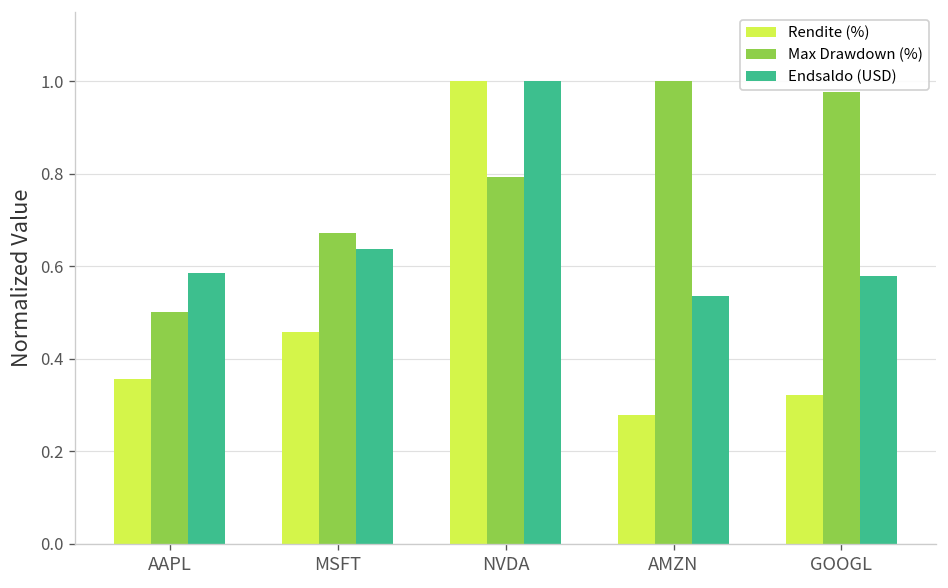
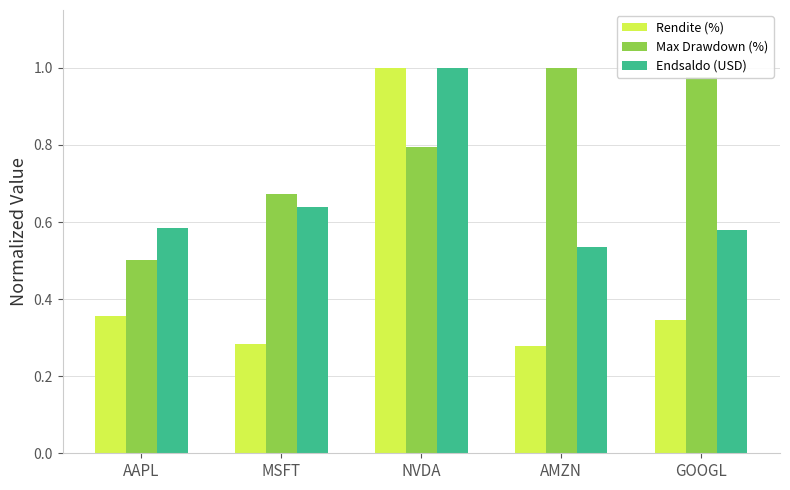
  {
    "Rendite (%)": {
      "AAPL": 0.36,
-     "MSFT": 0.46,
+     "MSFT": 0.28,
      "NVDA": 1.00,
      "AMZN": 0.28,
-     "GOOGL": 0.32
+     "GOOGL": 0.35
    },
    "Max Drawdown (%)": {
      "AAPL": 0.50,
      "MSFT": 0.67,
      "NVDA": 0.79,
      "AMZN": 1.00
    },
    "Endsaldo (USD)": {
      "AAPL": 0.59,
      "MSFT": 0.64,
      "NVDA": 1.00,
      "AMZN": 0.54,
      "GOOGL": 0.58
    }
  }
